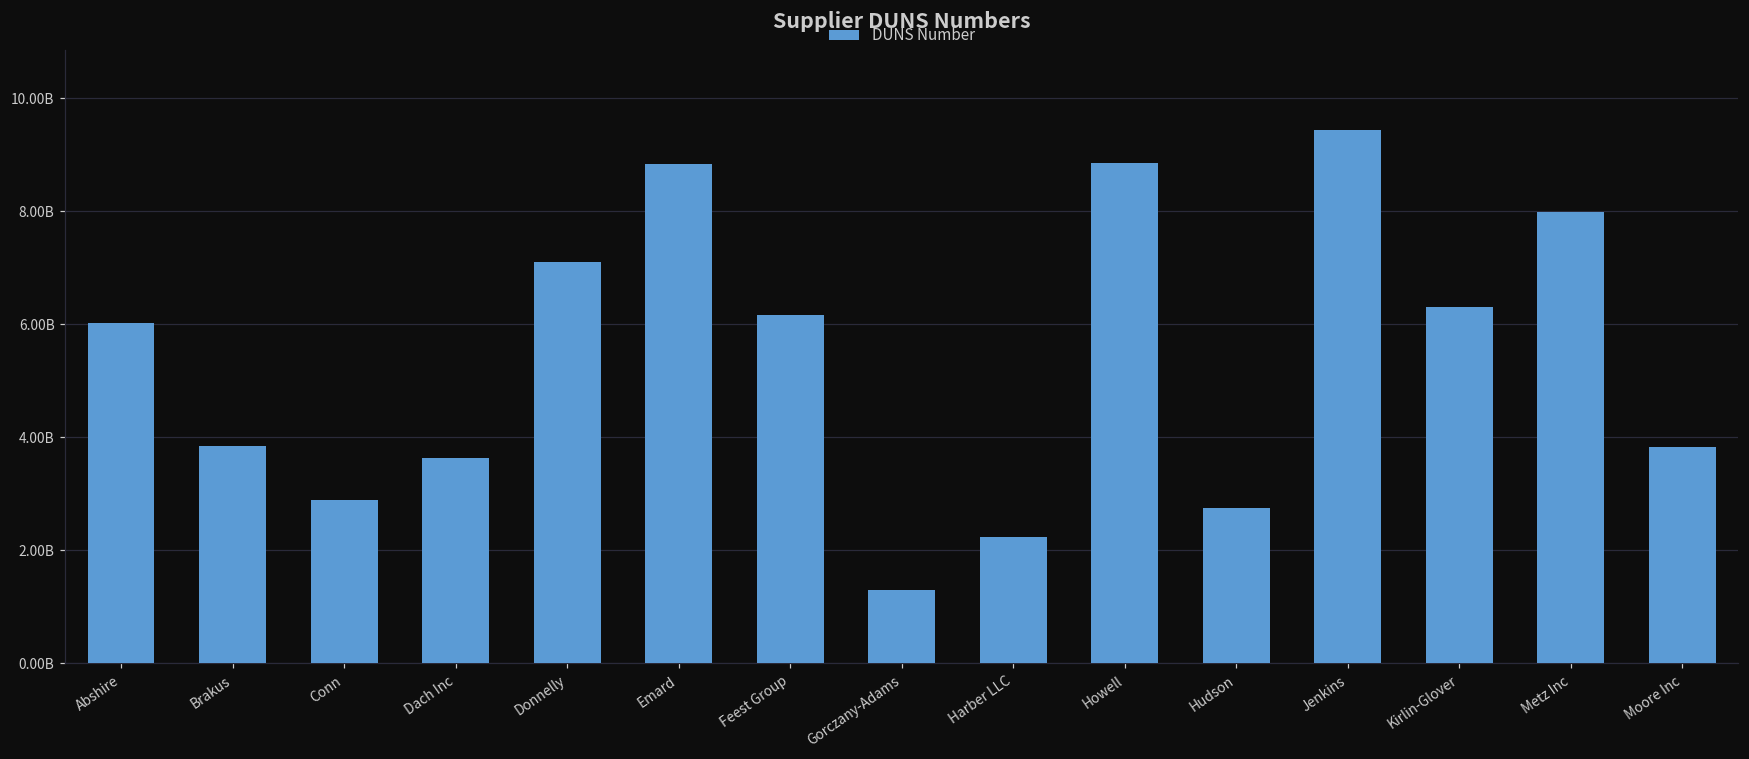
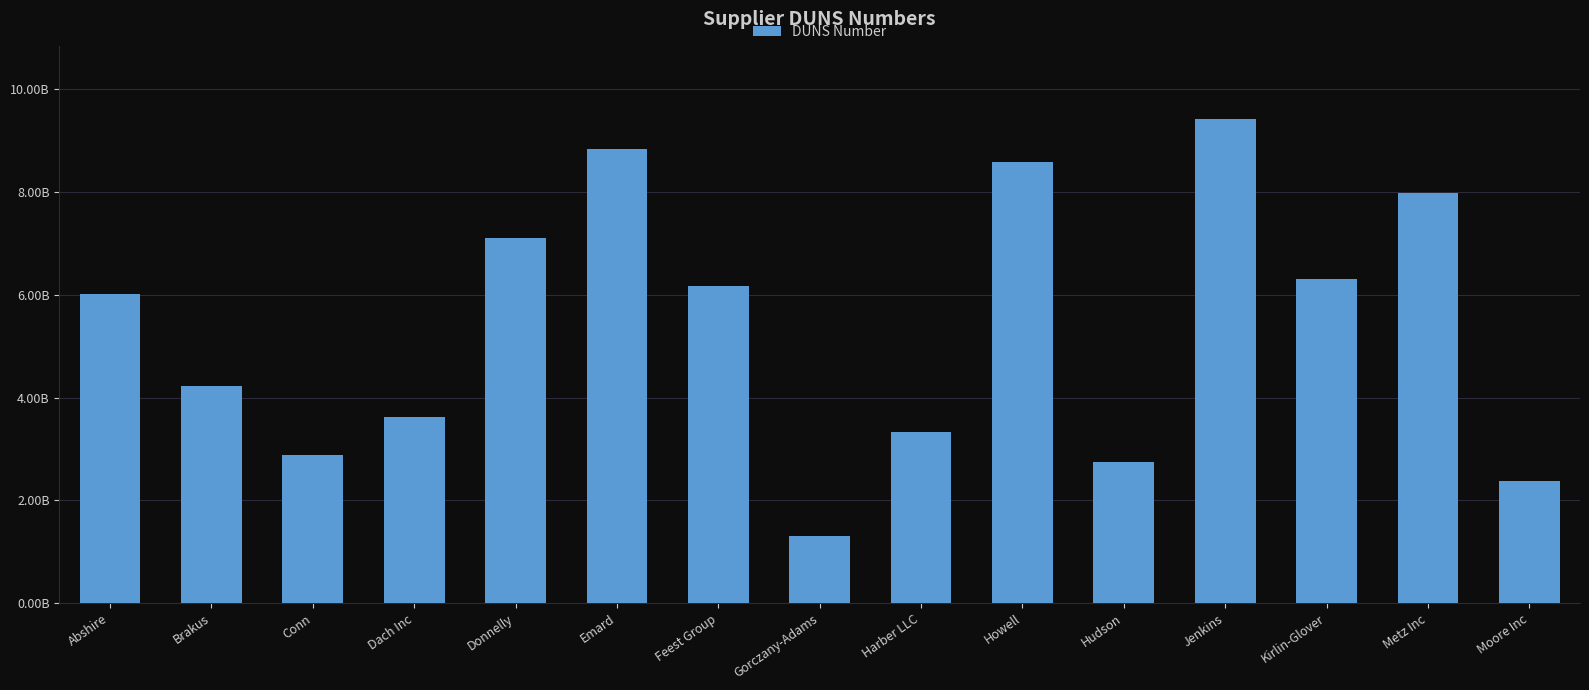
  {
    "Abshire": 6000000000,
-   "Brakus": 3800000000,
+   "Brakus": 4200000000,
    "Conn": 2900000000,
    "Dach Inc": 3600000000,
    "Donnelly": 7100000000,
    "Emard": 8800000000,
    "Feest Group": 6200000000,
    "Gorczany-Adams": 1300000000,
-   "Harber LLC": 2200000000,
-   "Howell": 8900000000,
+   "Harber LLC": 3300000000,
+   "Howell": 8600000000,
    "Hudson": 2700000000,
    "Jenkins": 9400000000,
    "Kirlin-Glover": 6300000000,
    "Metz Inc": 8000000000,
-   "Moore Inc": 3800000000
+   "Moore Inc": 2400000000
  }
